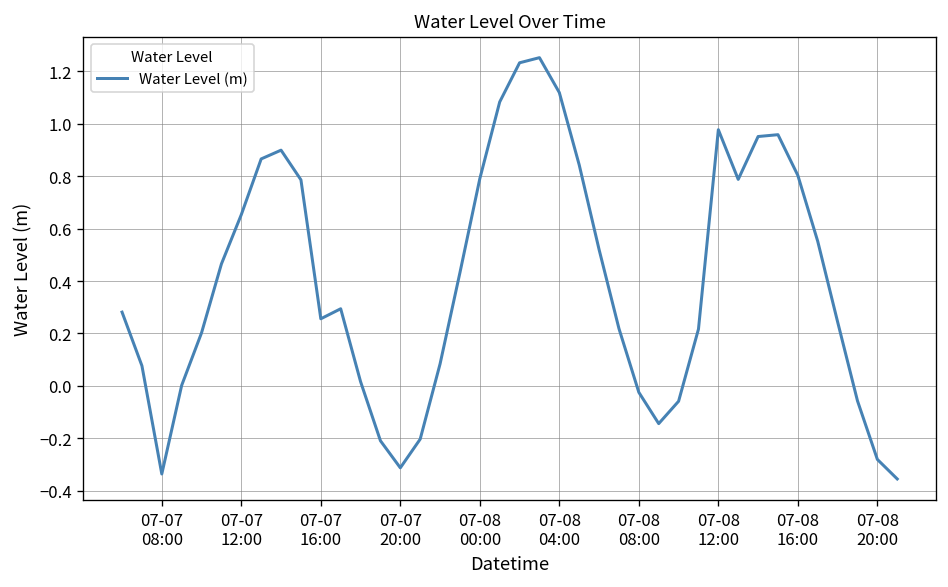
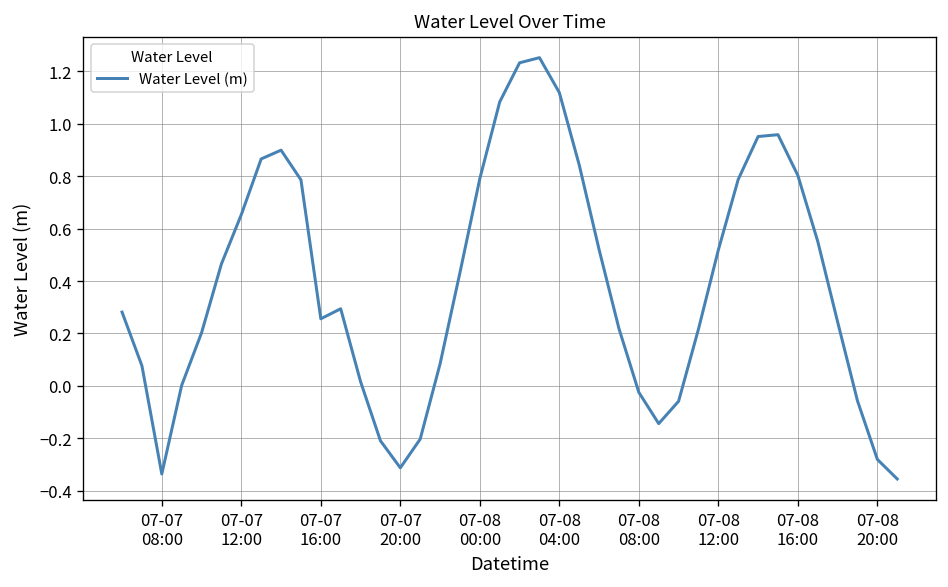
  {
    "07-07 08:00": -0.34,
    "07-07 12:00": 0.65,
    "07-07 16:00": 0.26,
    "07-07 20:00": -0.31,
    "07-08 00:00": 0.79,
    "07-08 04:00": 1.12,
    "07-08 08:00": -0.02,
-   "07-08 12:00": 0.98,
+   "07-08 12:00": 0.52,
    "07-08 16:00": 0.80,
    "07-08 20:00": -0.28
  }
